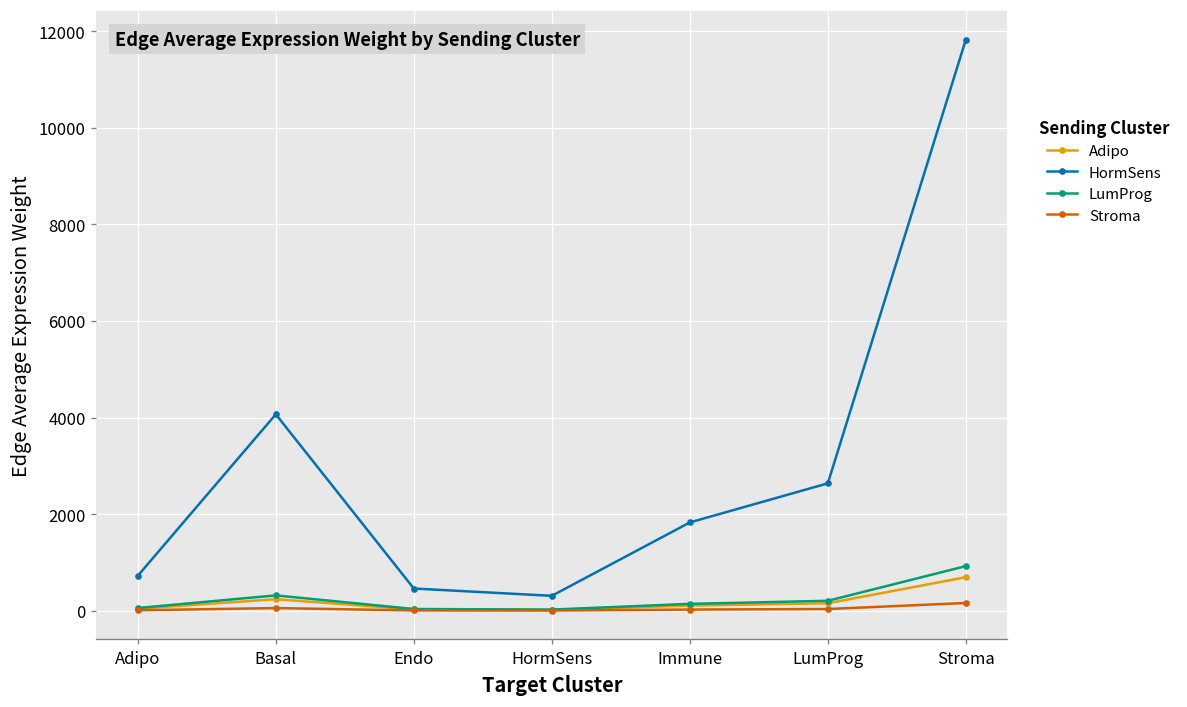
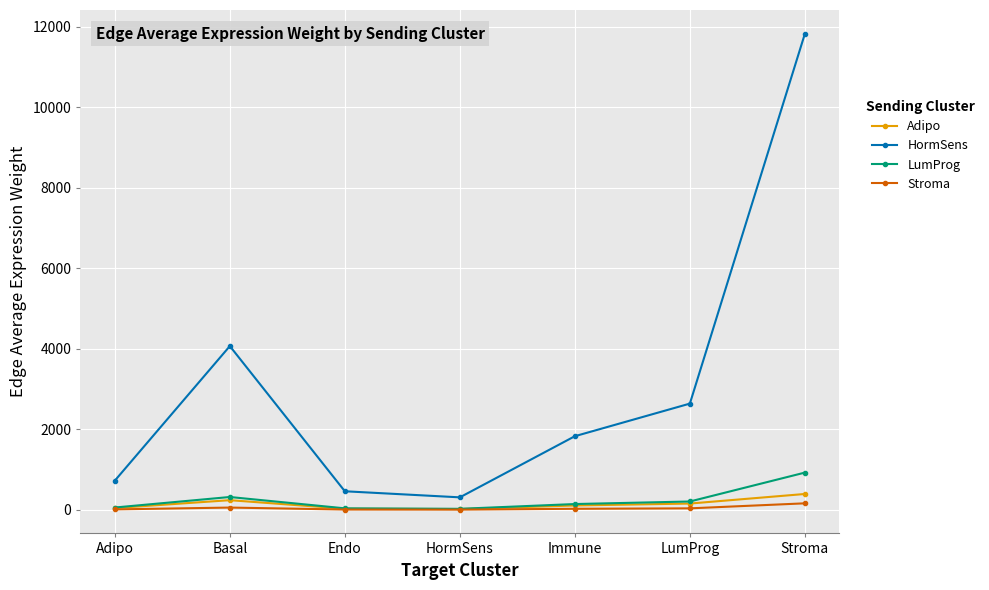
  {
    "Adipo": {
      "Basal": 200,
-     "Stroma": 700
+     "Stroma": 400
    },
    "HormSens": {
      "Adipo": 700,
      "Basal": 4100,
      "Endo": 500,
      "HormSens": 300,
      "Immune": 1800,
      "LumProg": 2600,
      "Stroma": 11800
    },
    "LumProg": {
      "Basal": 300,
      "Stroma": 900
    },
    "Stroma": {
      "Basal": 100,
      "Immune": 0,
      "LumProg": 0,
      "Stroma": 200
    }
  }
